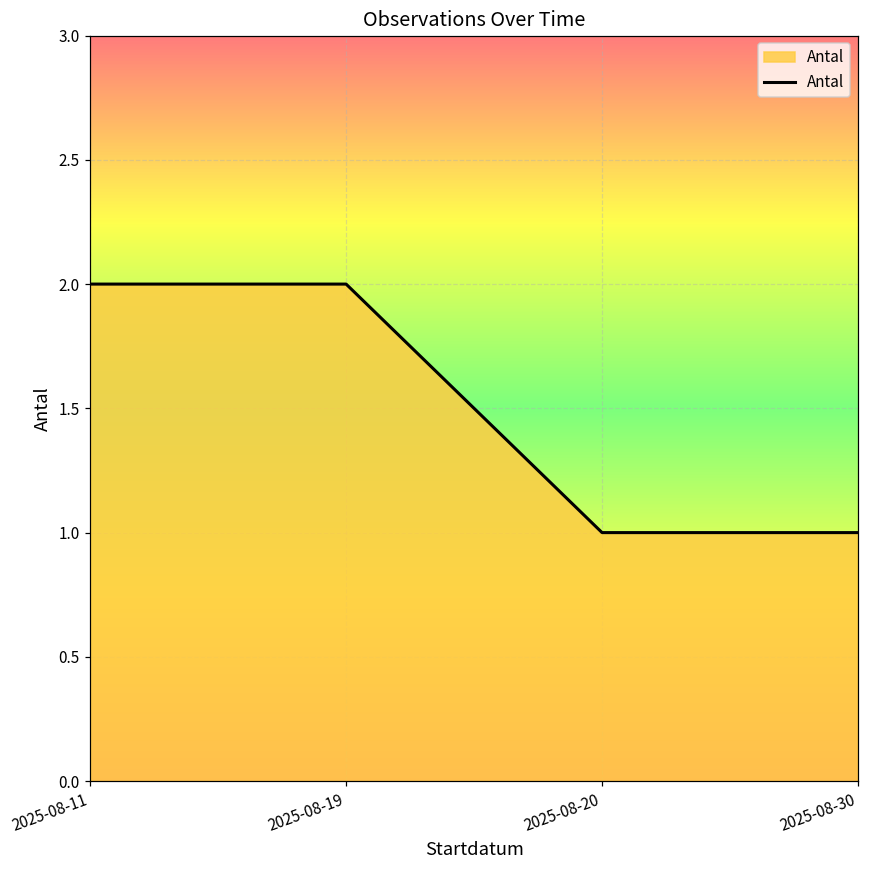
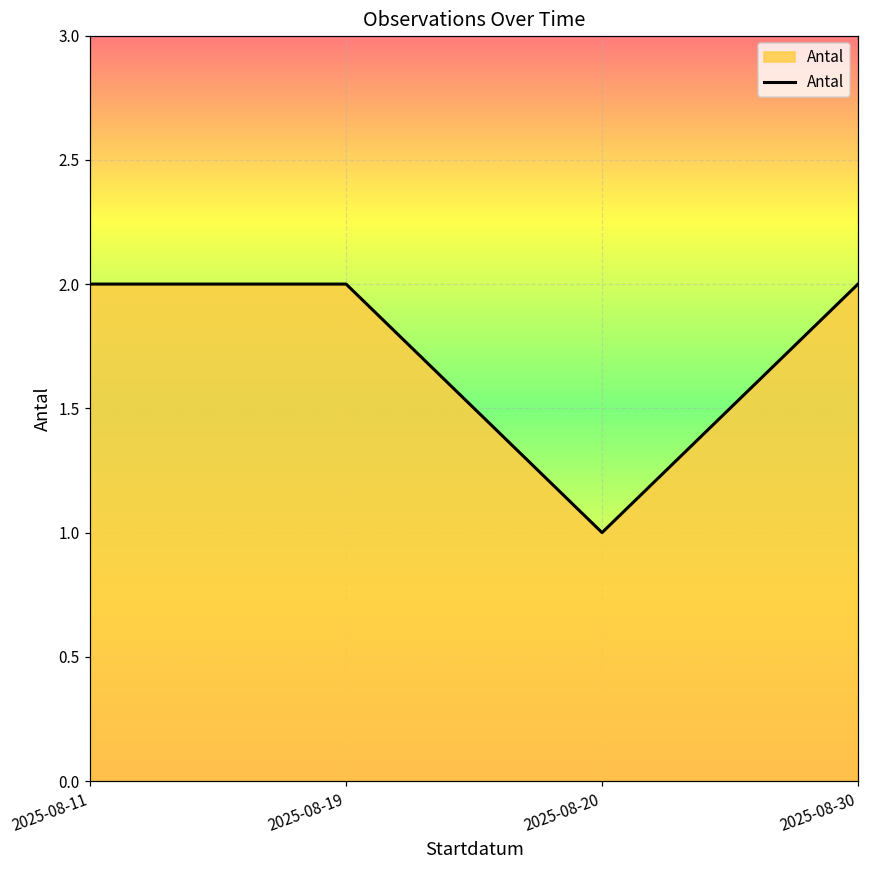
  {
    "2025-08-11": 2,
    "2025-08-19": 2,
    "2025-08-20": 1,
-   "2025-08-30": 1
+   "2025-08-30": 2
  }
